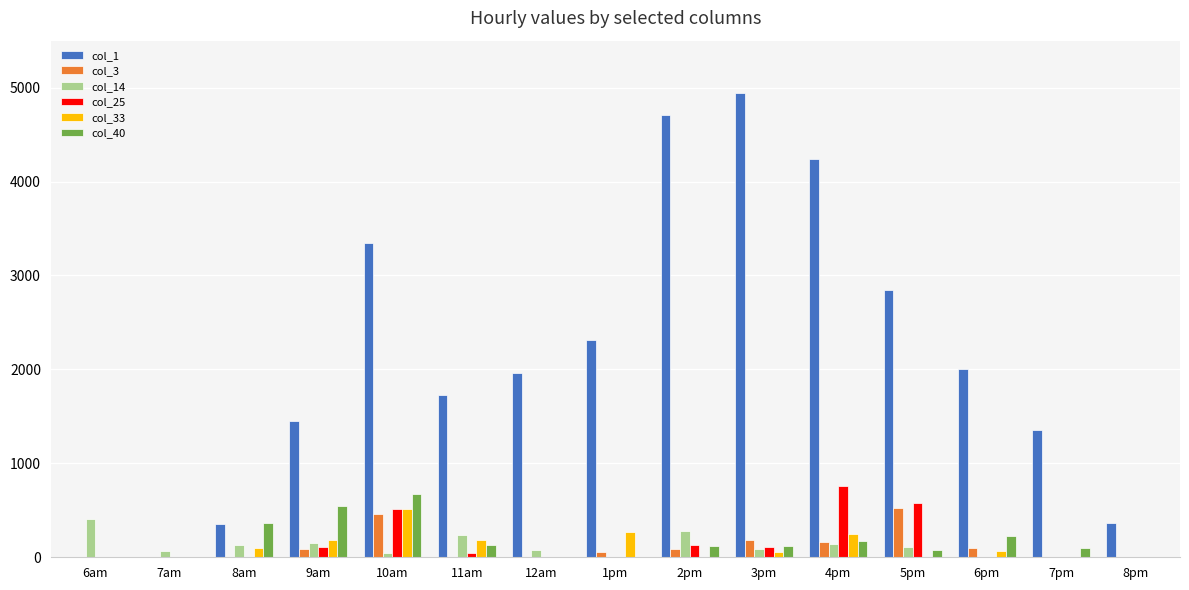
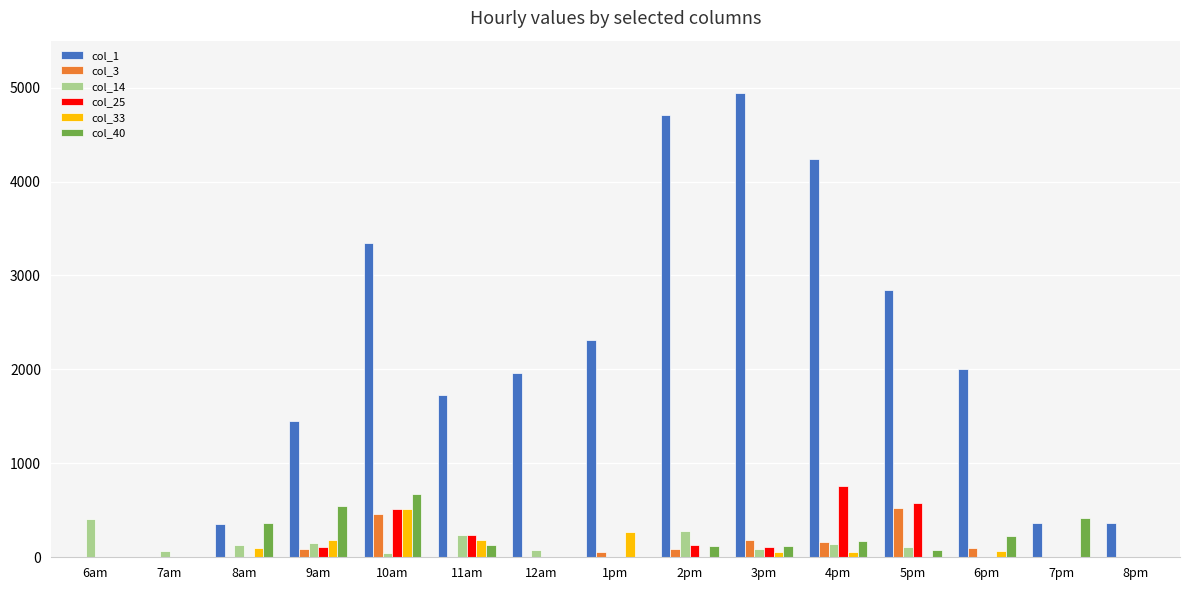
  {
    "col_1": {
      "6am": 0,
      "7am": 0,
      "8am": 400,
      "9am": 1500,
      "10am": 3300,
      "11am": 1700,
      "12am": 2000,
      "1pm": 2300,
      "2pm": 4700,
      "3pm": 4900,
      "4pm": 4200,
      "5pm": 2800,
      "6pm": 2000,
-     "7pm": 1400,
+     "7pm": 400,
      "8pm": 400
    },
    "col_3": {
      "6am": 0,
      "7am": 0,
      "8am": 0,
      "9am": 100,
      "10am": 500,
      "11am": 0,
      "12am": 0,
      "1pm": 100,
      "2pm": 100,
      "3pm": 200,
      "4pm": 200,
      "5pm": 500,
      "6pm": 100,
      "7pm": 0,
      "8pm": 0
    },
    "col_14": {
      "6am": 400,
      "7am": 100,
      "8am": 100,
      "9am": 200,
      "10am": 0,
      "11am": 200,
      "12am": 100,
      "1pm": 0,
      "2pm": 300,
      "3pm": 100,
      "4pm": 100,
      "5pm": 100,
      "6pm": 0,
      "7pm": 0,
      "8pm": 0
    },
    "col_25": {
      "6am": 0,
      "7am": 0,
      "8am": 0,
      "9am": 100,
      "10am": 500,
-     "11am": 0,
+     "11am": 200,
      "12am": 0,
      "1pm": 0,
      "2pm": 100,
      "3pm": 100,
      "4pm": 800,
      "5pm": 600,
      "6pm": 0,
      "7pm": 0,
      "8pm": 0
    },
    "col_33": {
      "6am": 0,
      "7am": 0,
      "8am": 100,
      "9am": 200,
      "10am": 500,
      "11am": 200,
      "12am": 0,
      "1pm": 300,
      "2pm": 0,
      "3pm": 100,
-     "4pm": 200,
+     "4pm": 100,
      "5pm": 0,
      "6pm": 100,
      "7pm": 0,
      "8pm": 0
    },
    "col_40": {
      "6am": 0,
      "7am": 0,
      "8am": 400,
      "9am": 500,
      "10am": 700,
      "11am": 100,
      "12am": 0,
      "1pm": 0,
      "2pm": 100,
      "3pm": 100,
      "4pm": 200,
      "5pm": 100,
      "6pm": 200,
-     "7pm": 100,
+     "7pm": 400,
      "8pm": 0
    }
  }
